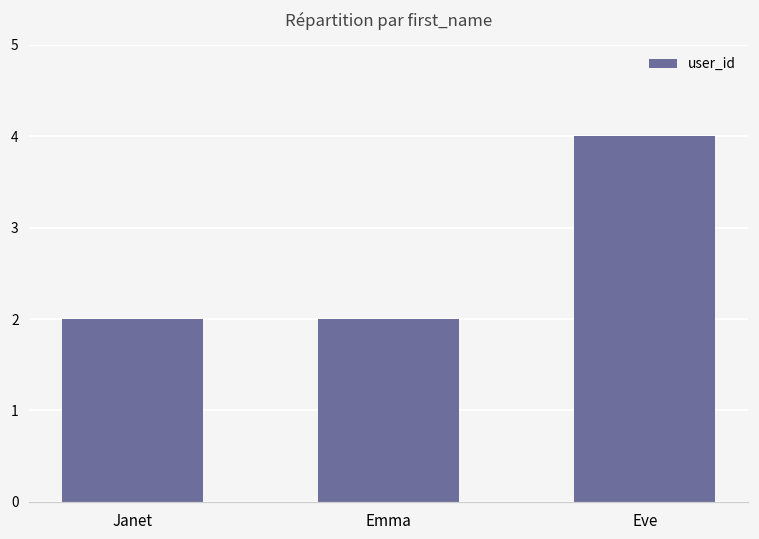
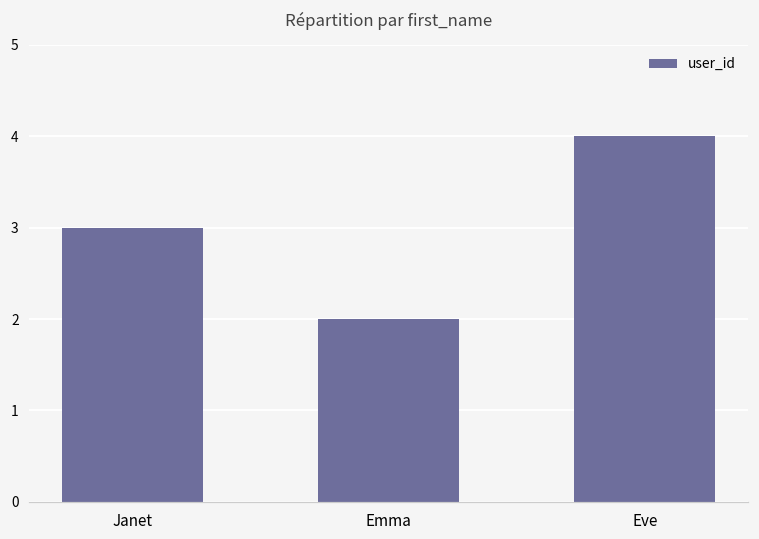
  {
-   "Janet": 2,
+   "Janet": 3,
    "Emma": 2,
    "Eve": 4
  }
